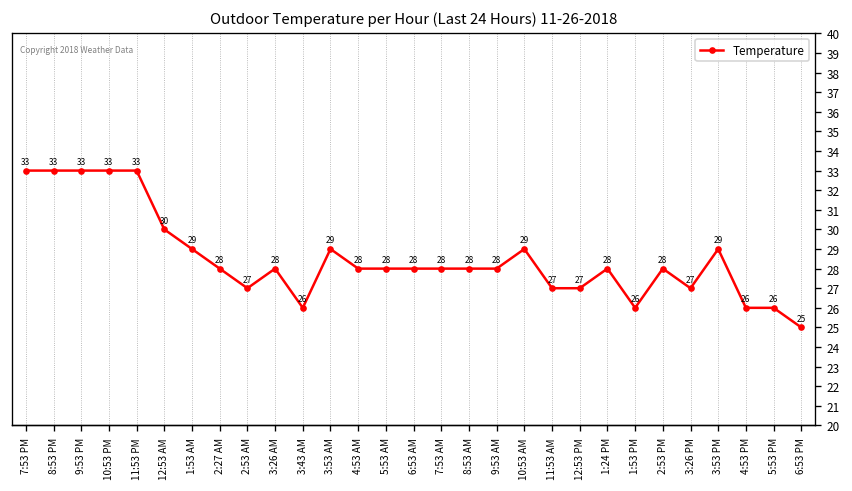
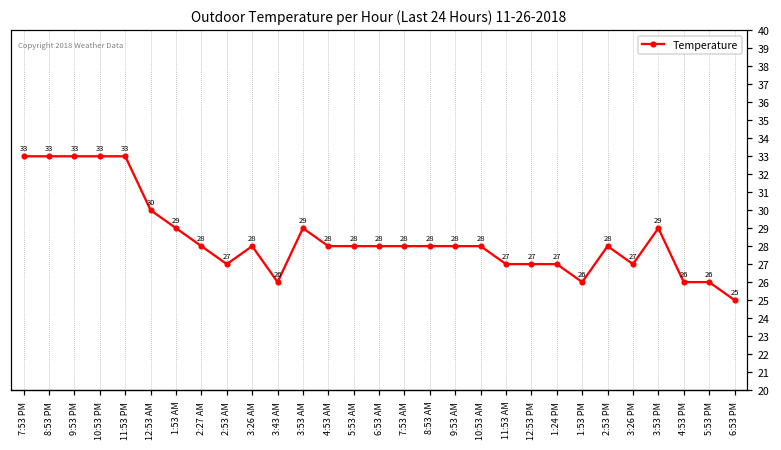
  {
    "7:53 PM": 33,
    "8:53 PM": 33,
    "9:53 PM": 33,
    "10:53 PM": 33,
    "11:53 PM": 33,
    "12:53 AM": 30,
    "1:53 AM": 29,
    "2:27 AM": 28,
    "2:53 AM": 27,
    "3:26 AM": 28,
    "3:43 AM": 26,
    "3:53 AM": 29,
    "4:53 AM": 28,
    "5:53 AM": 28,
    "6:53 AM": 28,
    "7:53 AM": 28,
    "8:53 AM": 28,
    "9:53 AM": 28,
-   "10:53 AM": 29,
+   "10:53 AM": 28,
    "11:53 AM": 27,
    "12:53 PM": 27,
-   "1:24 PM": 28,
+   "1:24 PM": 27,
    "1:53 PM": 26,
    "2:53 PM": 28,
    "3:26 PM": 27,
    "3:53 PM": 29,
    "4:53 PM": 26,
    "5:53 PM": 26,
    "6:53 PM": 25
  }
